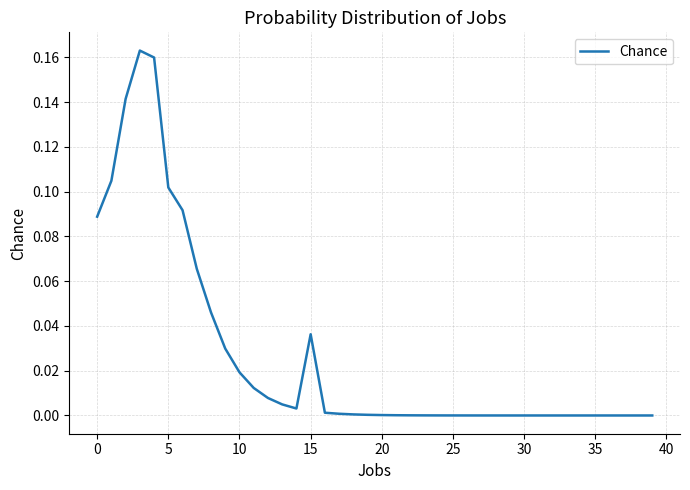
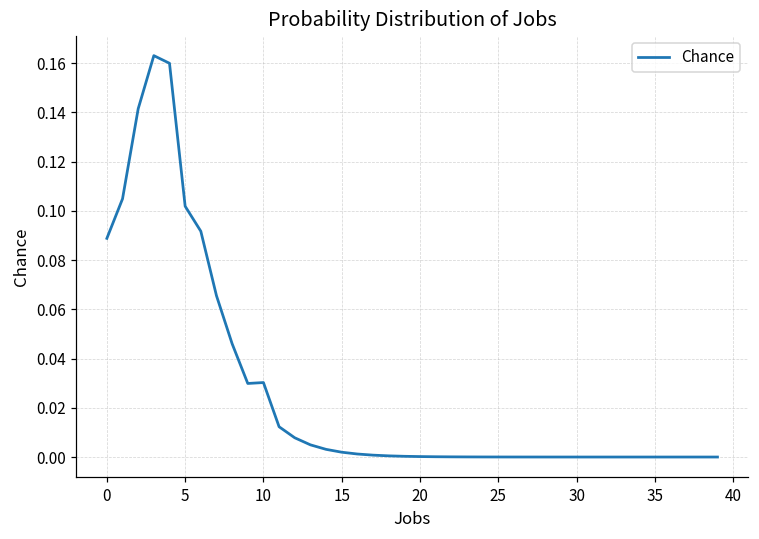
  {
    "0": 0.089,
    "5": 0.102,
-   "10": 0.019,
-   "15": 0.036,
+   "10": 0.030,
+   "15": 0.002,
    "20": 0.000,
    "25": 0.000,
    "30": 0.000,
    "35": 0.000
  }
